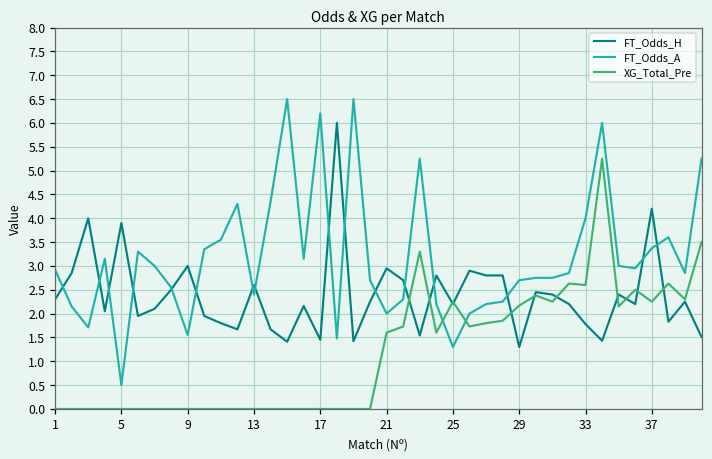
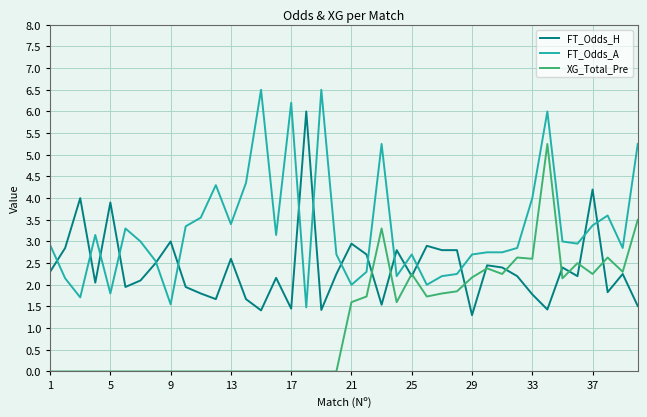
  {
    "FT_Odds_H": {
      "1": 2.3,
      "5": 3.9,
      "9": 3.0,
      "13": 2.6,
      "17": 1.5,
      "21": 3.0,
      "29": 1.3,
      "33": 1.8,
      "37": 4.2
    },
    "FT_Odds_A": {
      "1": 2.9,
-     "5": 0.5,
+     "5": 1.8,
      "9": 1.6,
-     "13": 2.4,
+     "13": 3.4,
      "17": 6.2,
      "21": 2.0,
-     "25": 1.3,
+     "25": 2.7,
      "29": 2.7,
      "33": 4.0,
      "37": 3.4
    },
    "XG_Total_Pre": {
      "1": 0.0,
      "5": 0.0,
      "9": 0.0,
      "13": 0.0,
      "17": 0.0,
      "21": 1.6,
      "29": 2.2,
      "33": 2.6,
      "37": 2.3
    }
  }
